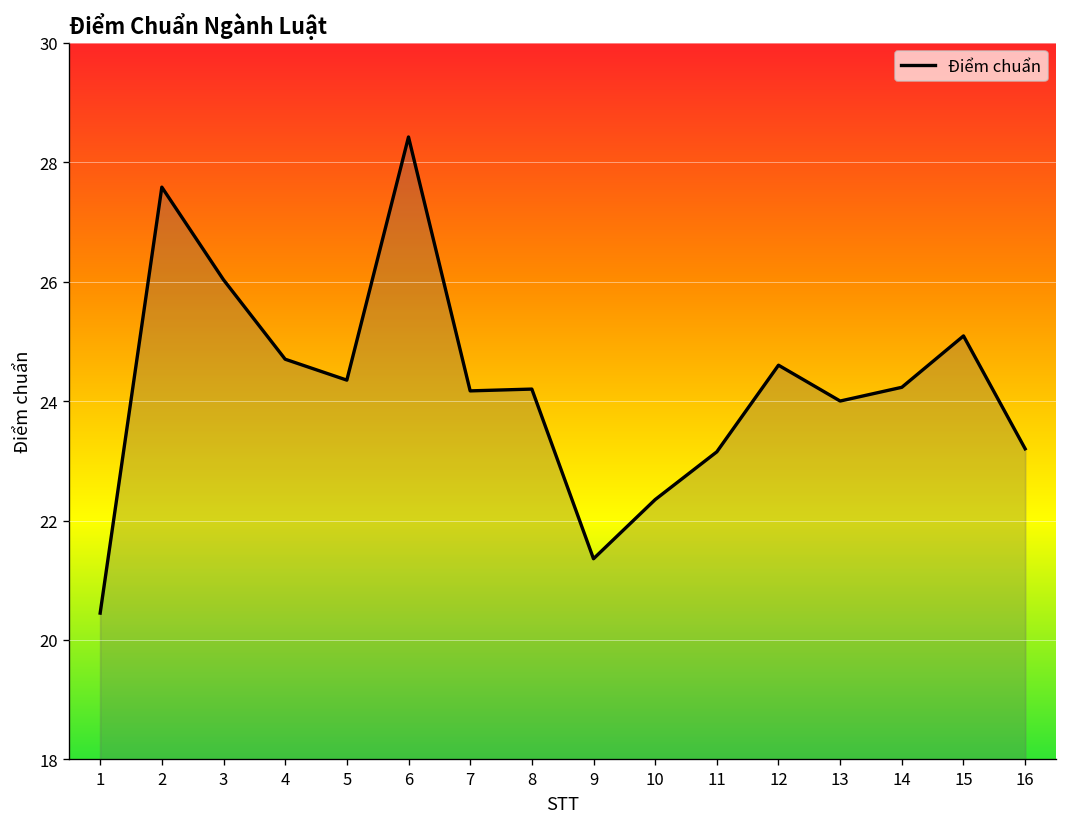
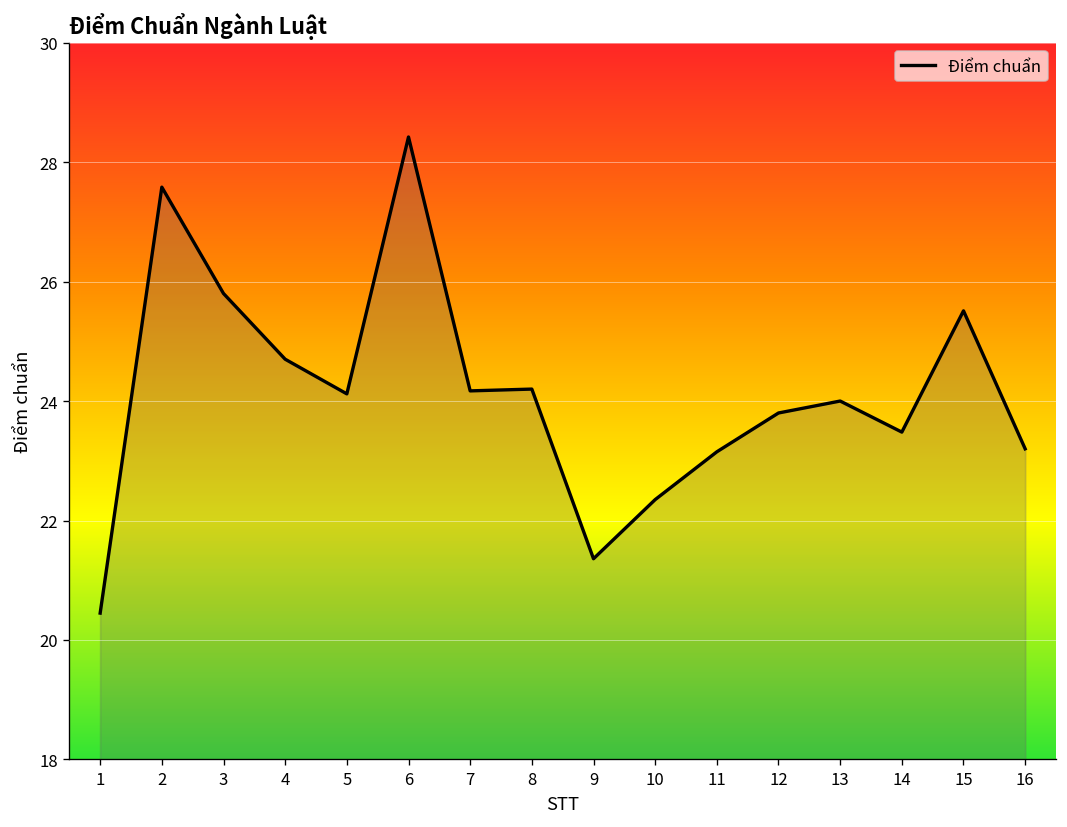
  {
    "1": 20.5,
    "2": 27.6,
-   "3": 26.0,
+   "3": 25.8,
    "4": 24.7,
-   "5": 24.4,
+   "5": 24.1,
    "6": 28.4,
    "7": 24.2,
    "8": 24.2,
    "9": 21.4,
    "10": 22.4,
    "11": 23.2,
-   "12": 24.6,
+   "12": 23.8,
    "13": 24.0,
-   "14": 24.2,
-   "15": 25.1,
+   "14": 23.5,
+   "15": 25.5,
    "16": 23.2
  }
